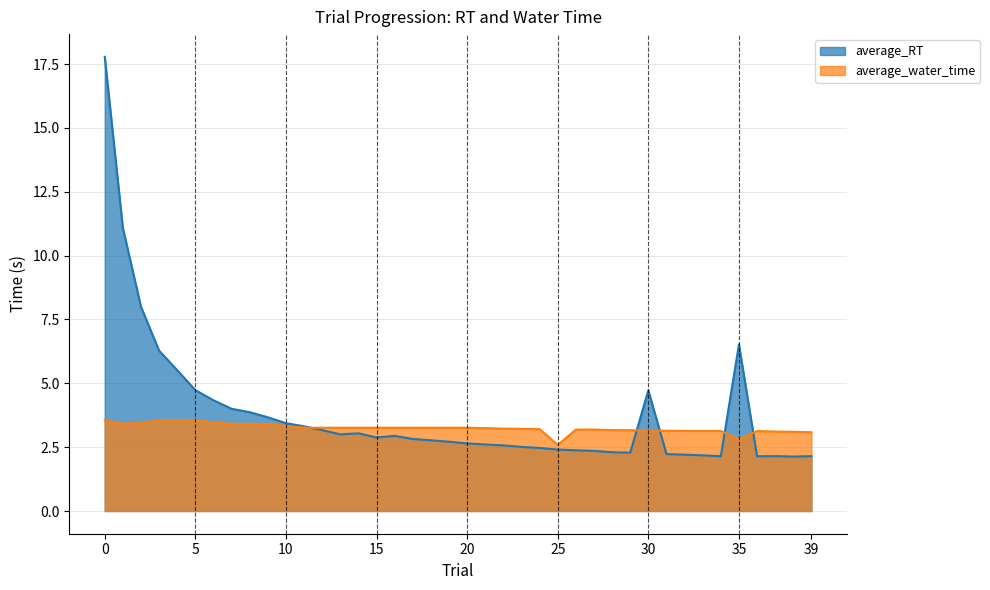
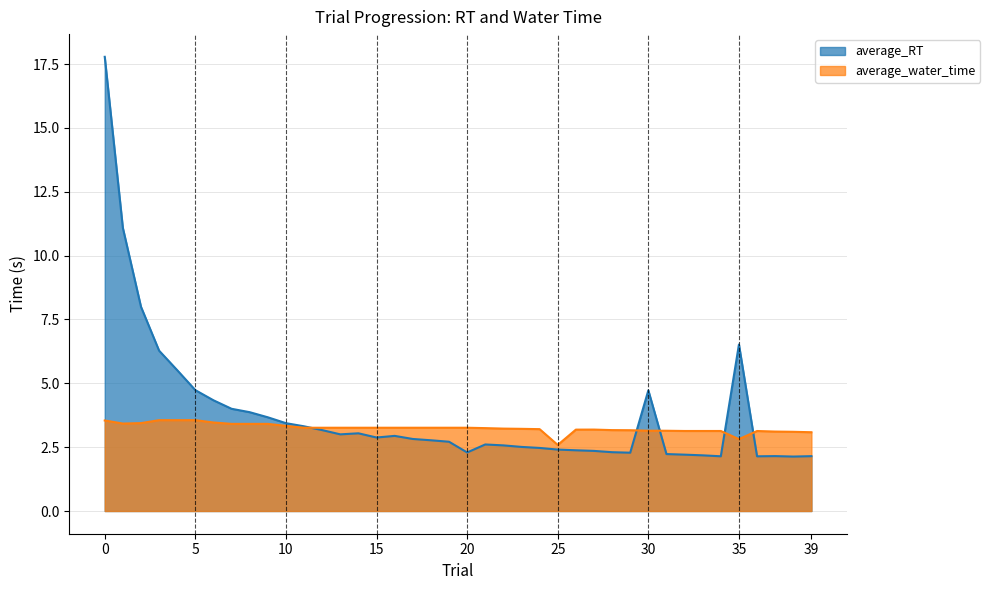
  {
    "average_RT": {
      "0": 17.8,
      "5": 4.7,
      "10": 3.4,
      "15": 2.9,
-     "20": 2.6,
+     "20": 2.3,
      "25": 2.4,
      "30": 4.7,
      "35": 6.5,
      "39": 2.1
    },
    "average_water_time": {
      "0": 3.5,
      "5": 3.6,
      "10": 3.3,
      "15": 3.3,
      "20": 3.3,
      "25": 2.6,
      "30": 3.1,
      "35": 2.8,
      "39": 3.1
    }
  }
